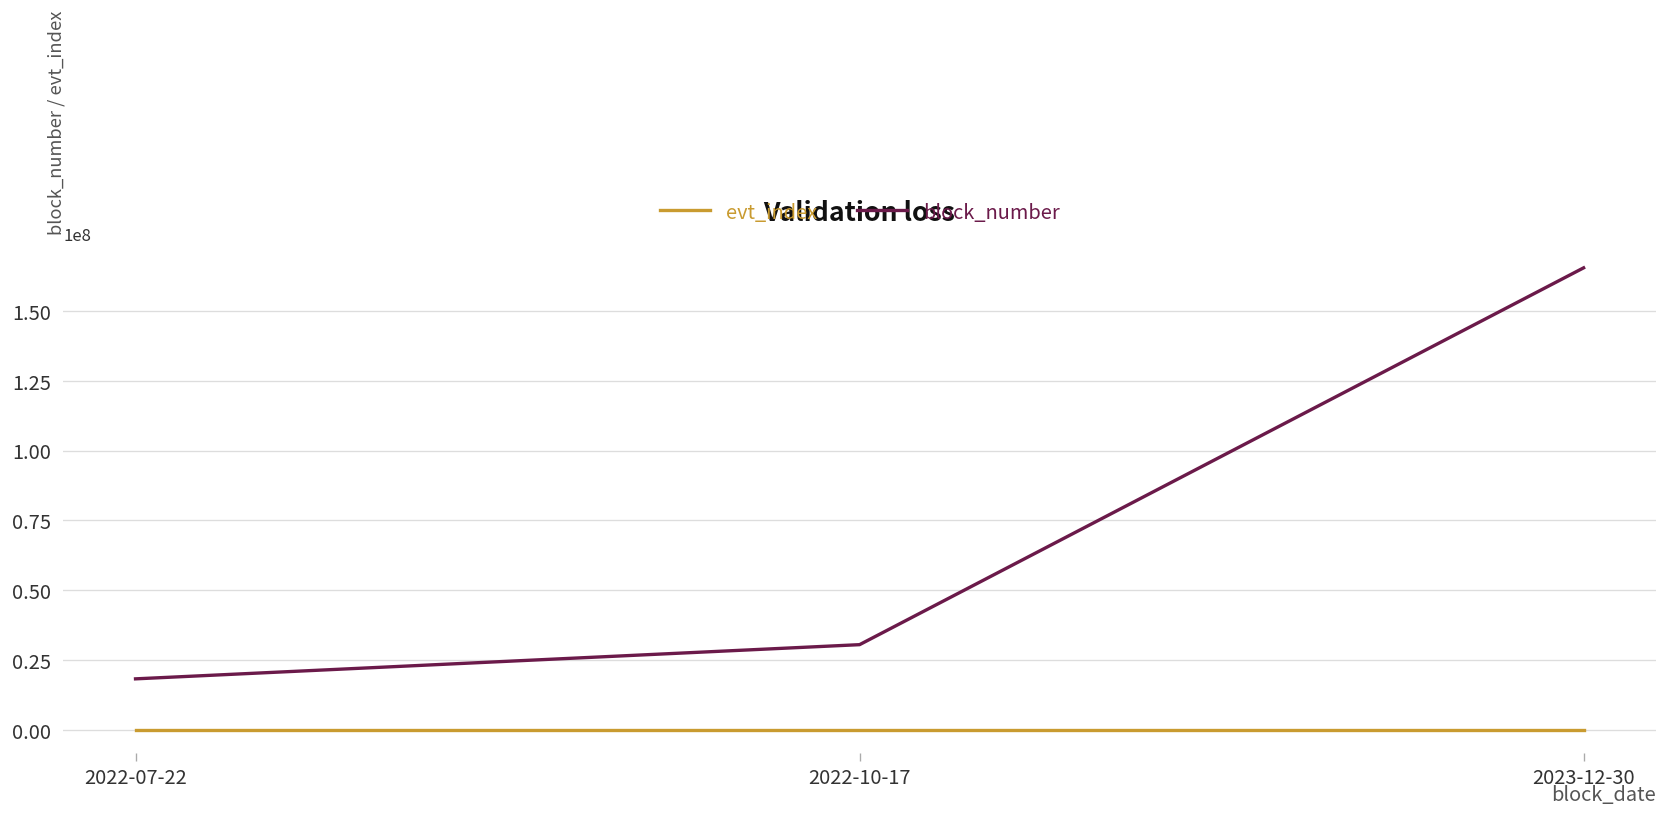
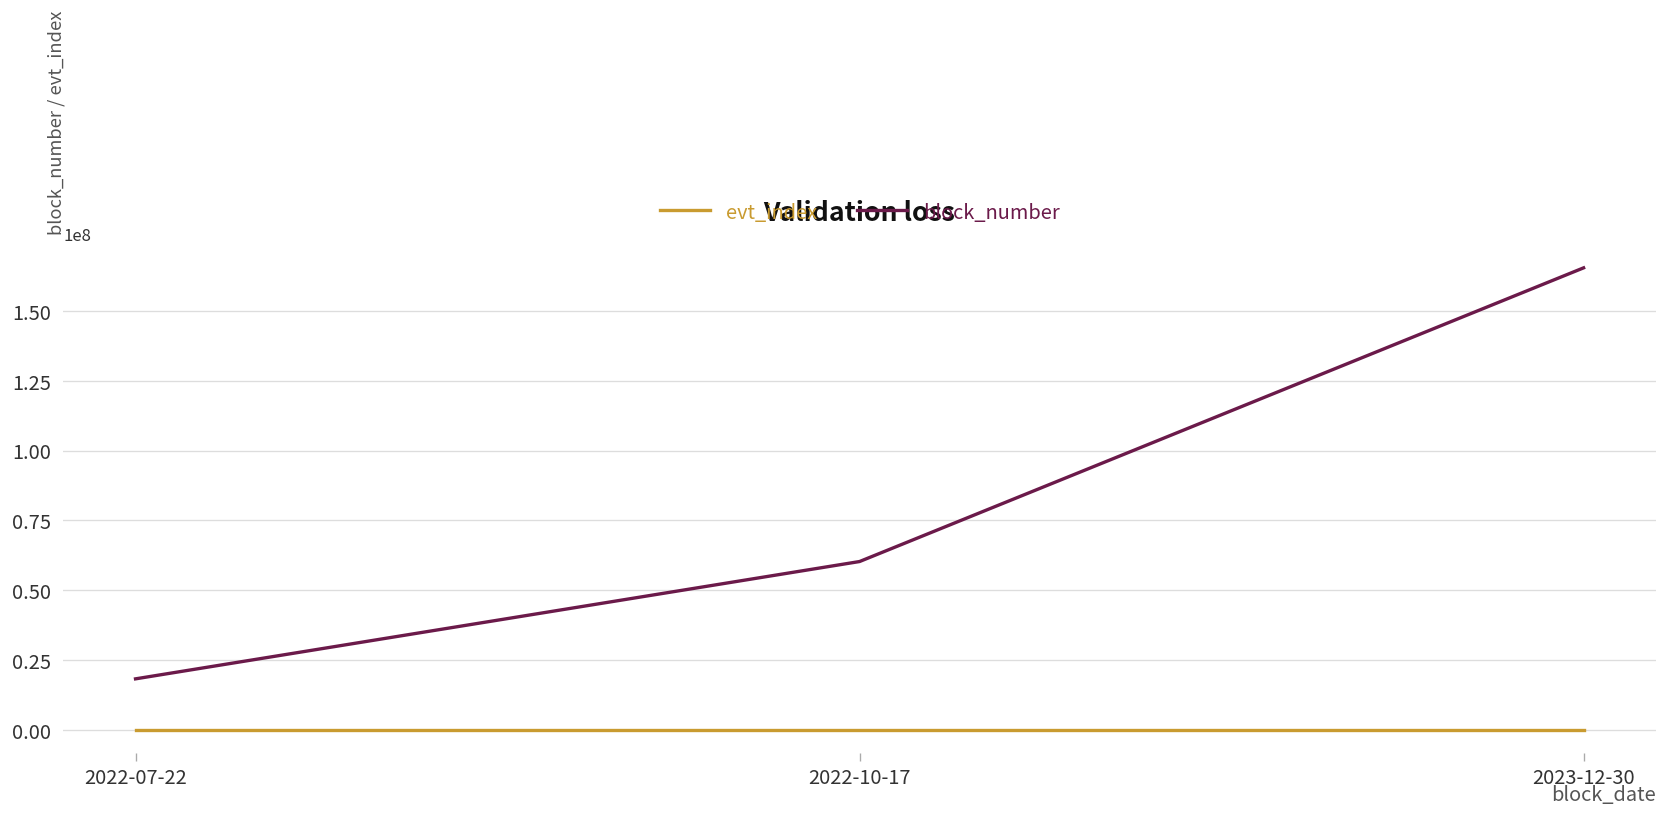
  {
    "evt_index": {
      "2022-07-22": 0,
      "2022-10-17": 0,
      "2023-12-30": 0
    },
    "block_number": {
      "2022-07-22": 18000000,
-     "2022-10-17": 31000000,
+     "2022-10-17": 60000000,
      "2023-12-30": 165000000
    }
  }
